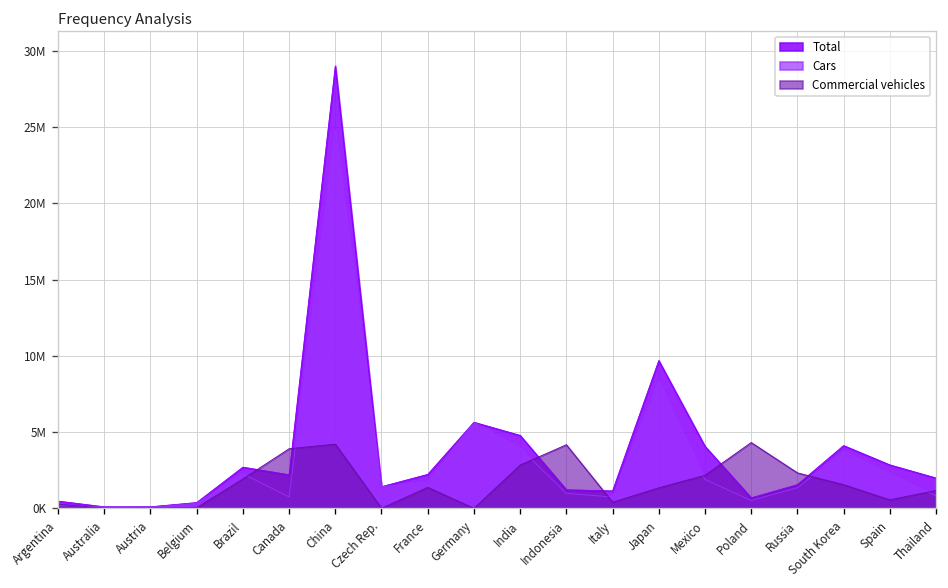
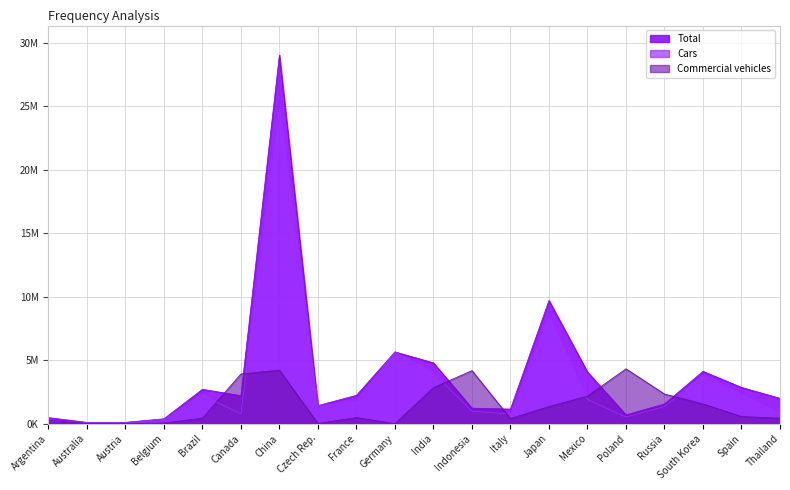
  {
    "Commercial vehicles": {
      "Belgium": 0,
-     "Brazil": 1900000,
+     "Brazil": 400000,
      "Canada": 3900000,
      "China": 4200000,
      "Czech Rep.": 0,
-     "France": 1400000,
+     "France": 500000,
      "Germany": 0,
      "India": 2800000,
      "Indonesia": 4200000,
      "Italy": 400000,
      "Japan": 1300000,
      "Mexico": 2200000,
      "Poland": 4300000,
      "Russia": 2300000,
      "South Korea": 1600000,
      "Spain": 600000,
-     "Thailand": 1200000
+     "Thailand": 400000
    }
  }
